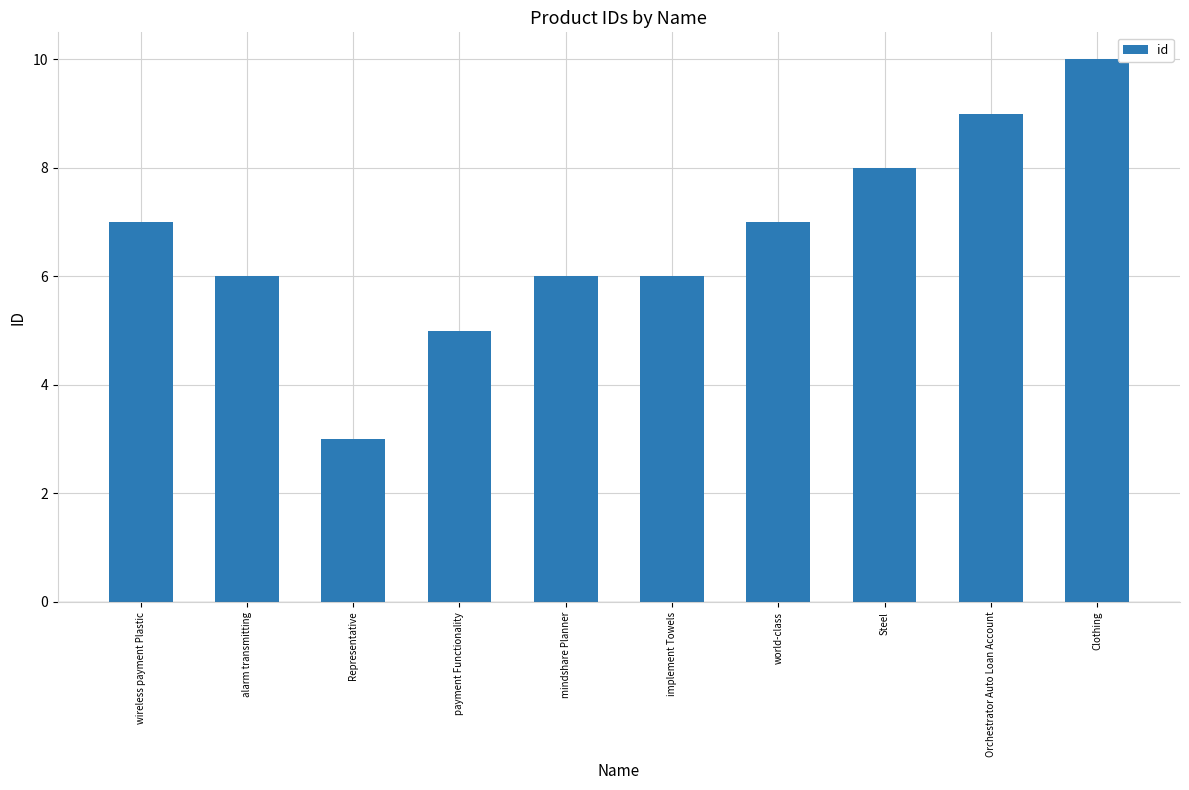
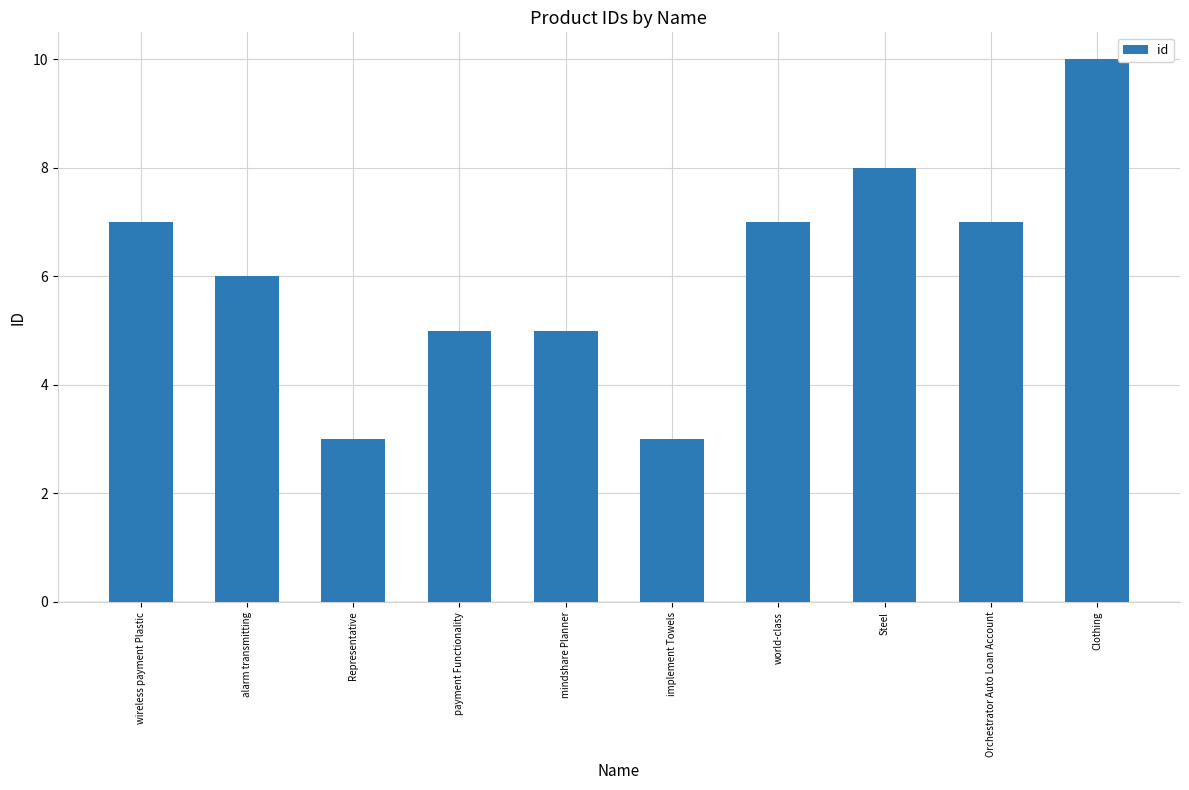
  {
    "wireless payment Plastic": 7,
    "alarm transmitting": 6,
    "Representative": 3,
    "payment Functionality": 5,
-   "mindshare Planner": 6,
-   "implement Towels": 6,
+   "mindshare Planner": 5,
+   "implement Towels": 3,
    "world-class": 7,
    "Steel": 8,
-   "Orchestrator Auto Loan Account": 9,
+   "Orchestrator Auto Loan Account": 7,
    "Clothing": 10
  }
